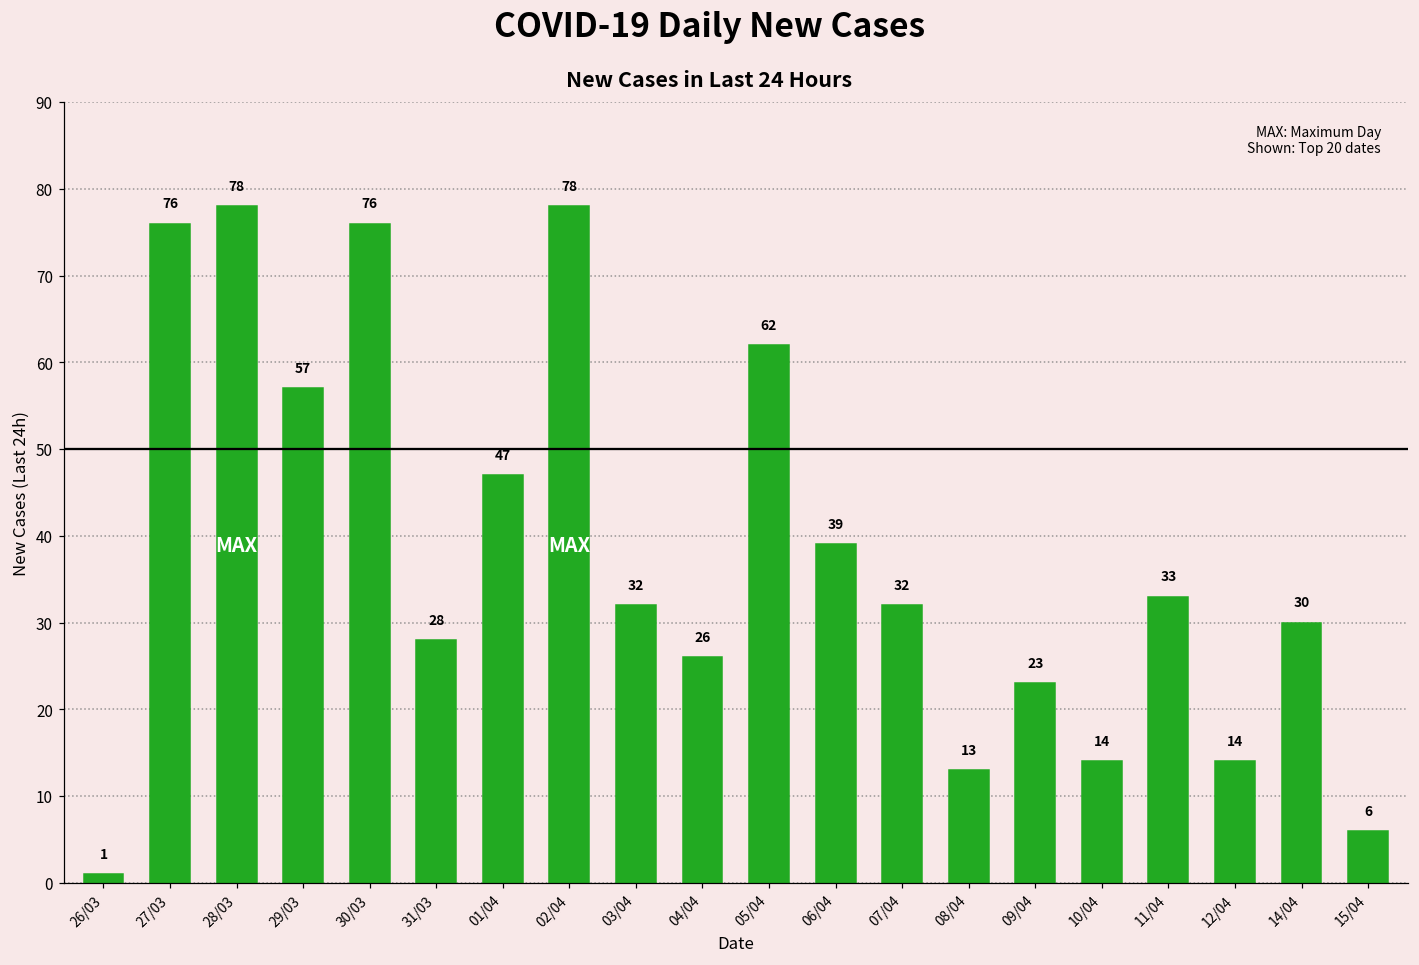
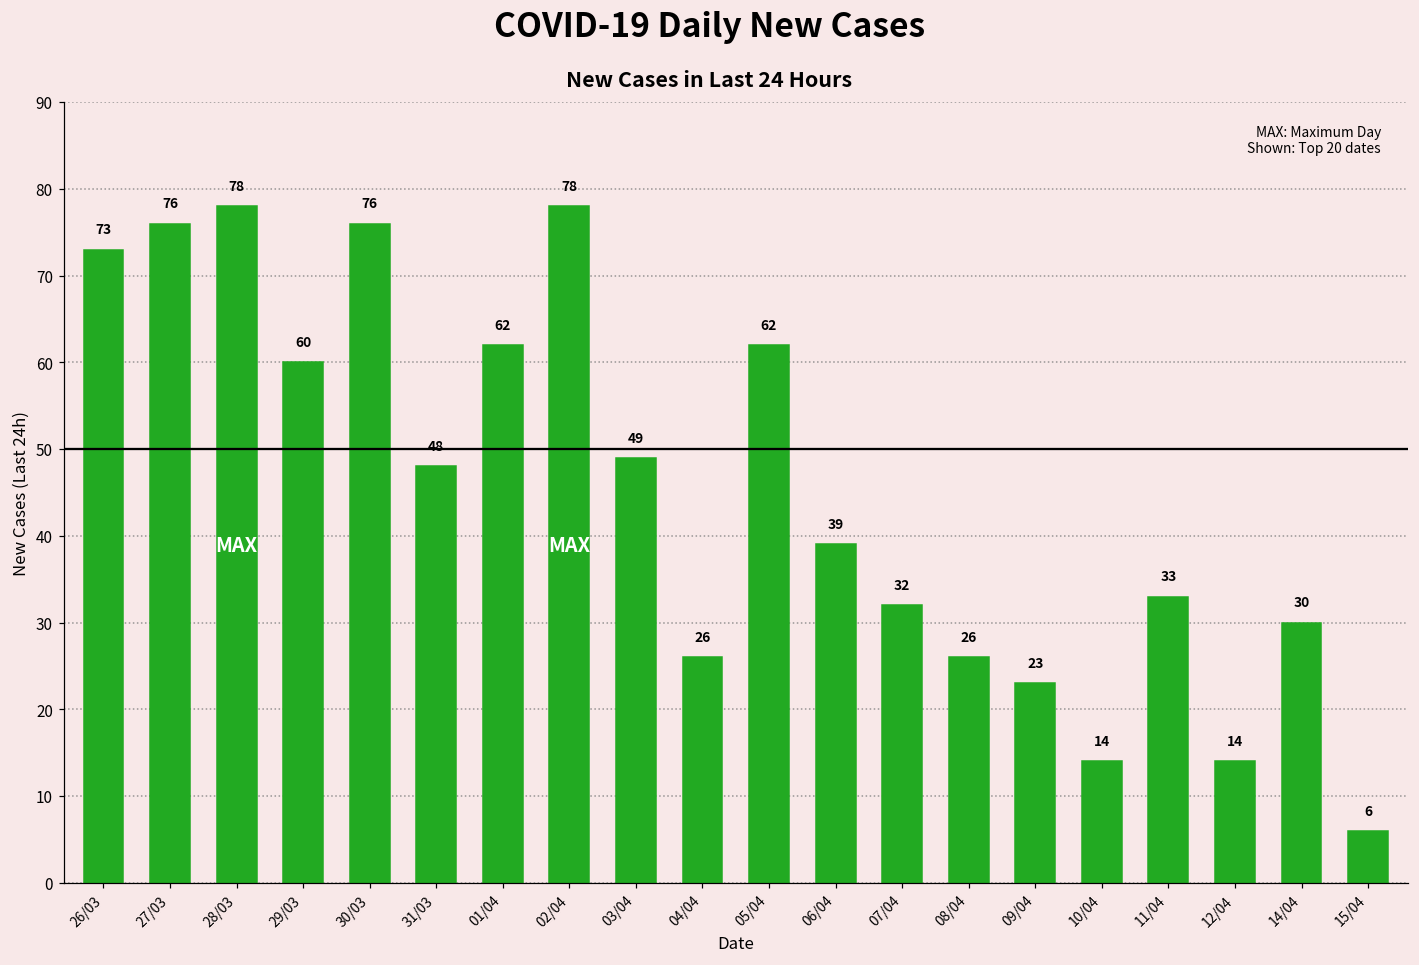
  {
-   "26/03": 1,
+   "26/03": 73,
    "27/03": 76,
    "28/03": 78,
-   "29/03": 57,
+   "29/03": 60,
    "30/03": 76,
-   "31/03": 28,
-   "01/04": 47,
+   "31/03": 48,
+   "01/04": 62,
    "02/04": 78,
-   "03/04": 32,
+   "03/04": 49,
    "04/04": 26,
    "05/04": 62,
    "06/04": 39,
    "07/04": 32,
-   "08/04": 13,
+   "08/04": 26,
    "09/04": 23,
    "10/04": 14,
    "11/04": 33,
    "12/04": 14,
    "14/04": 30,
    "15/04": 6
  }
